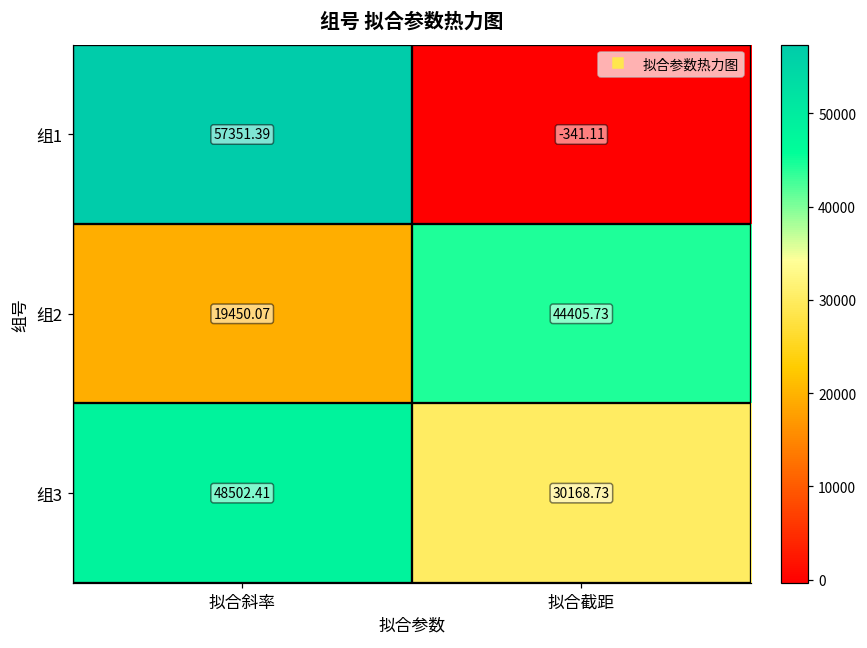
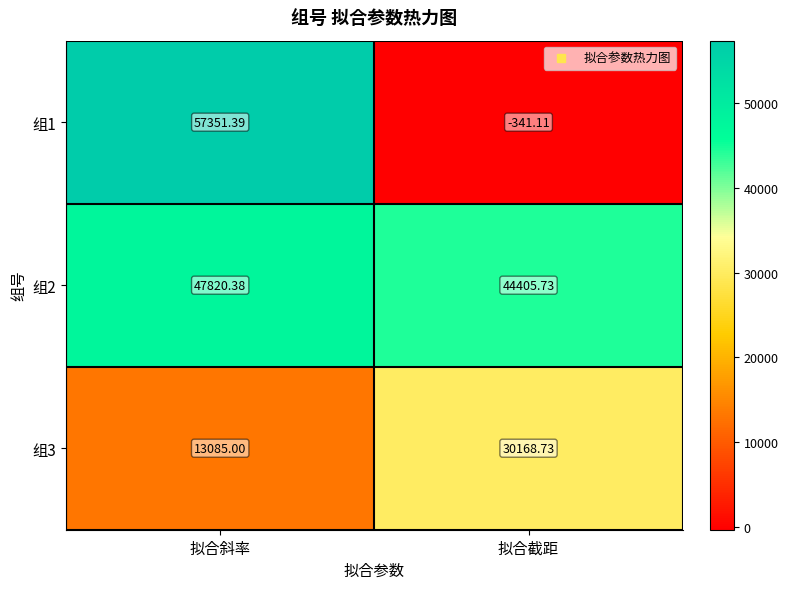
  {
    "组2": {
-     "拟合斜率": 19450.07
+     "拟合斜率": 47820.38
    },
    "组3": {
-     "拟合斜率": 48502.41
+     "拟合斜率": 13085.00
    }
  }
